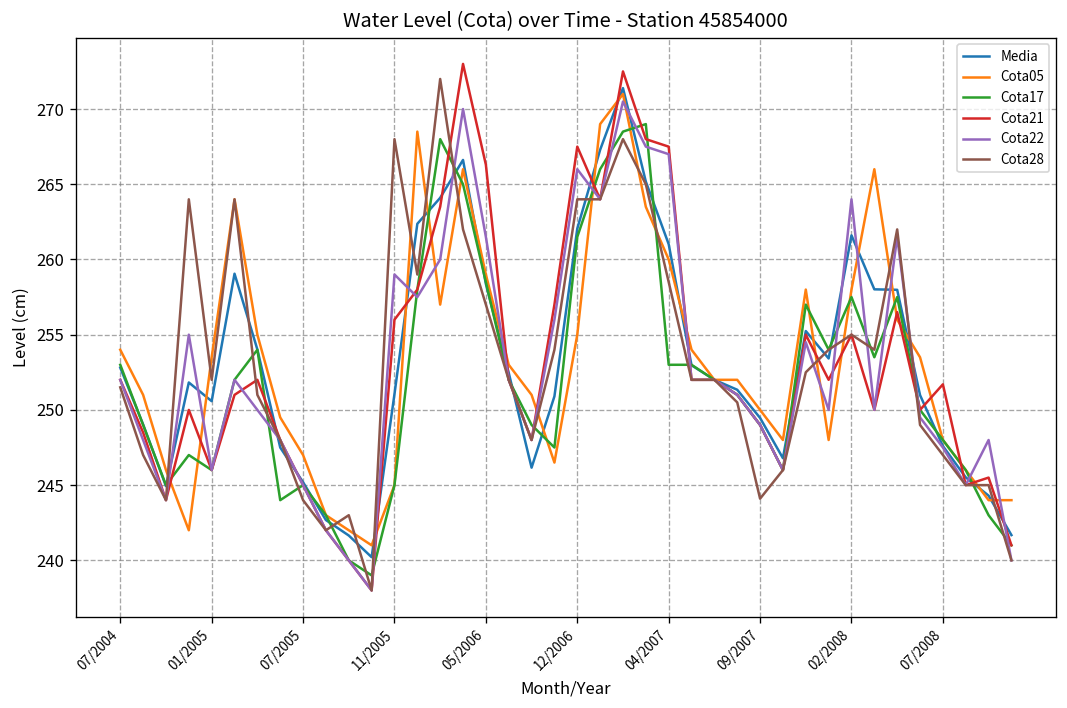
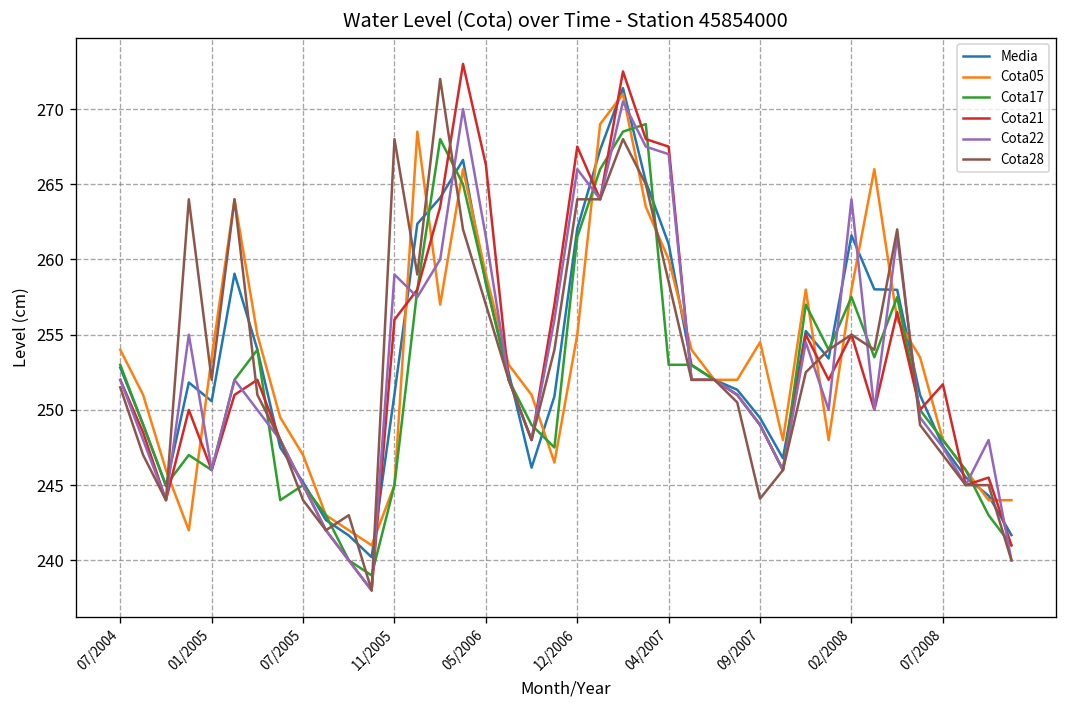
  {
    "Media": {
      "01/2005": 250.6,
      "11/2005": 251.1,
      "12/2006": 262.0,
      "04/2007": 261.0,
      "09/2007": 249.5,
      "02/2008": 261.6
    },
    "Cota05": {
      "07/2004": 254.0,
      "01/2005": 253.5,
      "07/2005": 247.0,
      "05/2006": 259.0,
      "12/2006": 255.0,
      "04/2007": 260.0,
-     "09/2007": 250.0,
+     "09/2007": 254.5,
      "02/2008": 258.0
    },
    "Cota17": {
      "12/2006": 261.5,
      "04/2007": 253.0,
      "02/2008": 257.5
    },
    "Cota21": {
      "11/2005": 256.0,
      "05/2006": 266.3,
      "12/2006": 267.5,
      "04/2007": 267.5,
      "07/2008": 251.7
    },
    "Cota22": {
      "11/2005": 259.0,
      "05/2006": 261.5,
      "12/2006": 266.0,
      "04/2007": 267.0,
      "02/2008": 264.0
    },
    "Cota28": {
      "07/2004": 251.5,
      "01/2005": 252.0,
      "07/2005": 244.0,
      "11/2005": 268.0,
      "05/2006": 257.0,
      "12/2006": 264.0,
      "04/2007": 258.5,
      "09/2007": 244.1,
      "07/2008": 247.0
    }
  }
